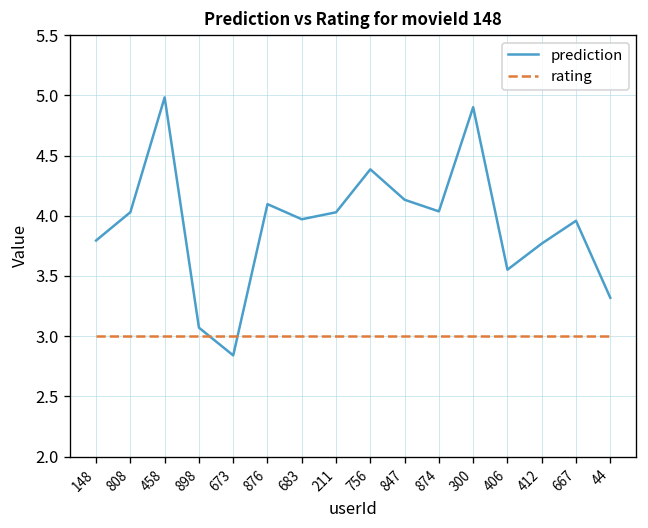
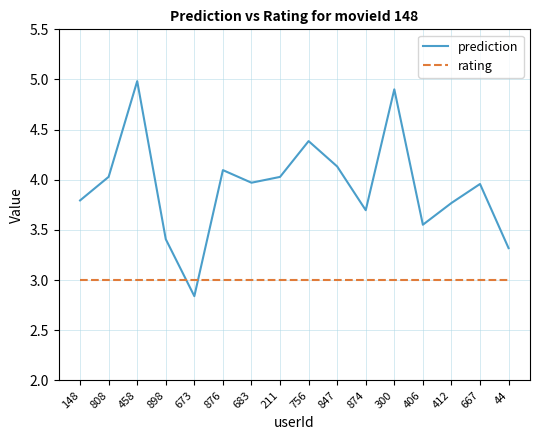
  {
    "prediction": {
      "148": 3.79,
      "808": 4.03,
      "458": 4.98,
-     "898": 3.07,
+     "898": 3.41,
      "673": 2.84,
      "876": 4.10,
      "683": 3.97,
      "211": 4.03,
      "756": 4.39,
      "847": 4.13,
-     "874": 4.04,
+     "874": 3.70,
      "300": 4.90,
      "406": 3.55,
      "412": 3.77,
      "667": 3.96,
      "44": 3.32
    },
    "rating": {
      "148": 3.00,
      "808": 3.00,
      "458": 3.00,
      "898": 3.00,
      "673": 3.00,
      "876": 3.00,
      "683": 3.00,
      "211": 3.00,
      "756": 3.00,
      "847": 3.00,
      "874": 3.00,
      "300": 3.00,
      "406": 3.00,
      "412": 3.00,
      "667": 3.00,
      "44": 3.00
    }
  }
